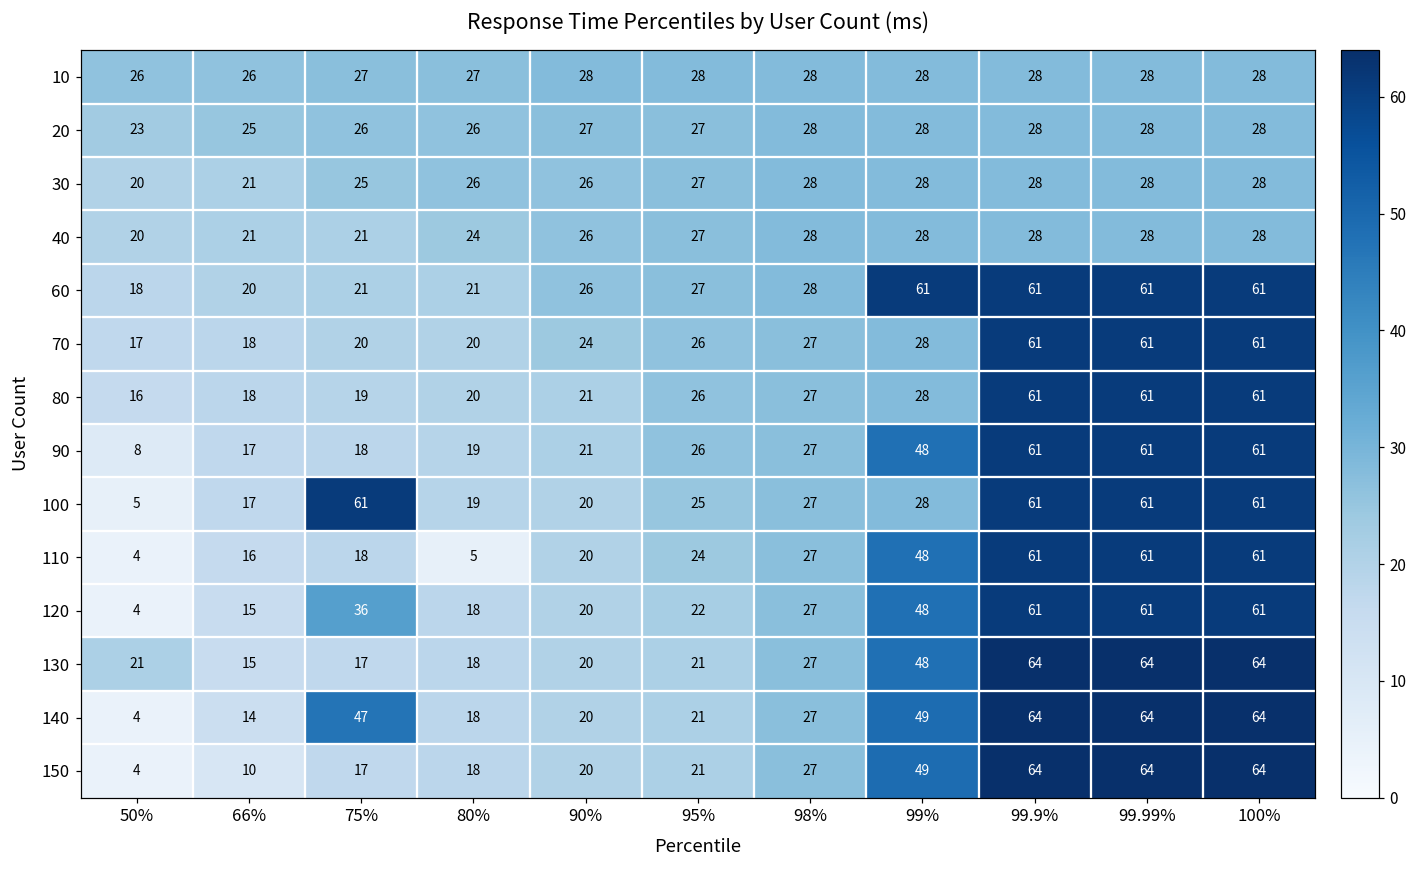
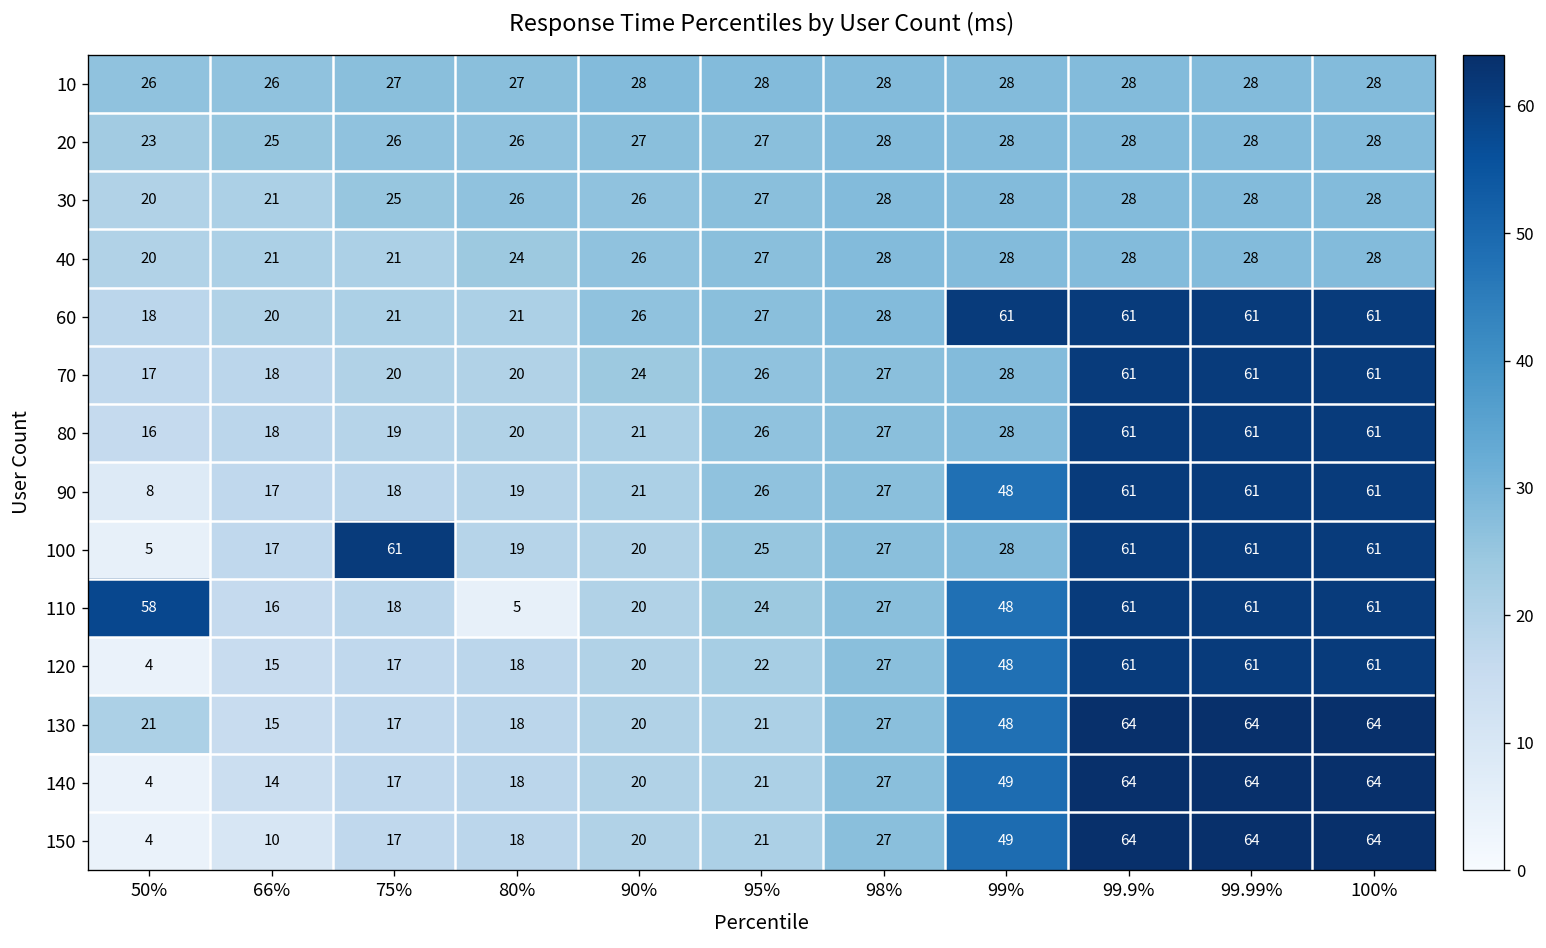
  {
    "10": {
      "50%": 26,
      "66%": 26,
      "75%": 27,
      "80%": 27,
      "90%": 28,
      "95%": 28,
      "98%": 28,
      "99%": 28,
      "99.9%": 28,
      "99.99%": 28,
      "100%": 28
    },
    "20": {
      "50%": 23,
      "66%": 25,
      "75%": 26,
      "80%": 26,
      "90%": 27,
      "95%": 27,
      "98%": 28,
      "99%": 28,
      "99.9%": 28,
      "99.99%": 28,
      "100%": 28
    },
    "30": {
      "50%": 20,
      "66%": 21,
      "75%": 25,
      "80%": 26,
      "90%": 26,
      "95%": 27,
      "98%": 28,
      "99%": 28,
      "99.9%": 28,
      "99.99%": 28,
      "100%": 28
    },
    "40": {
      "50%": 20,
      "66%": 21,
      "75%": 21,
      "80%": 24,
      "90%": 26,
      "95%": 27,
      "98%": 28,
      "99%": 28,
      "99.9%": 28,
      "99.99%": 28,
      "100%": 28
    },
    "60": {
      "50%": 18,
      "66%": 20,
      "75%": 21,
      "80%": 21,
      "90%": 26,
      "95%": 27,
      "98%": 28,
      "99%": 61,
      "99.9%": 61,
      "99.99%": 61,
      "100%": 61
    },
    "70": {
      "50%": 17,
      "66%": 18,
      "75%": 20,
      "80%": 20,
      "90%": 24,
      "95%": 26,
      "98%": 27,
      "99%": 28,
      "99.9%": 61,
      "99.99%": 61,
      "100%": 61
    },
    "80": {
      "50%": 16,
      "66%": 18,
      "75%": 19,
      "80%": 20,
      "90%": 21,
      "95%": 26,
      "98%": 27,
      "99%": 28,
      "99.9%": 61,
      "99.99%": 61,
      "100%": 61
    },
    "90": {
      "50%": 8,
      "66%": 17,
      "75%": 18,
      "80%": 19,
      "90%": 21,
      "95%": 26,
      "98%": 27,
      "99%": 48,
      "99.9%": 61,
      "99.99%": 61,
      "100%": 61
    },
    "100": {
      "50%": 5,
      "66%": 17,
      "75%": 61,
      "80%": 19,
      "90%": 20,
      "95%": 25,
      "98%": 27,
      "99%": 28,
      "99.9%": 61,
      "99.99%": 61,
      "100%": 61
    },
    "110": {
-     "50%": 4,
+     "50%": 58,
      "66%": 16,
      "75%": 18,
      "80%": 5,
      "90%": 20,
      "95%": 24,
      "98%": 27,
      "99%": 48,
      "99.9%": 61,
      "99.99%": 61,
      "100%": 61
    },
    "120": {
      "50%": 4,
      "66%": 15,
-     "75%": 36,
+     "75%": 17,
      "80%": 18,
      "90%": 20,
      "95%": 22,
      "98%": 27,
      "99%": 48,
      "99.9%": 61,
      "99.99%": 61,
      "100%": 61
    },
    "130": {
      "50%": 21,
      "66%": 15,
      "75%": 17,
      "80%": 18,
      "90%": 20,
      "95%": 21,
      "98%": 27,
      "99%": 48,
      "99.9%": 64,
      "99.99%": 64,
      "100%": 64
    },
    "140": {
      "50%": 4,
      "66%": 14,
-     "75%": 47,
+     "75%": 17,
      "80%": 18,
      "90%": 20,
      "95%": 21,
      "98%": 27,
      "99%": 49,
      "99.9%": 64,
      "99.99%": 64,
      "100%": 64
    },
    "150": {
      "50%": 4,
      "66%": 10,
      "75%": 17,
      "80%": 18,
      "90%": 20,
      "95%": 21,
      "98%": 27,
      "99%": 49,
      "99.9%": 64,
      "99.99%": 64,
      "100%": 64
    }
  }
